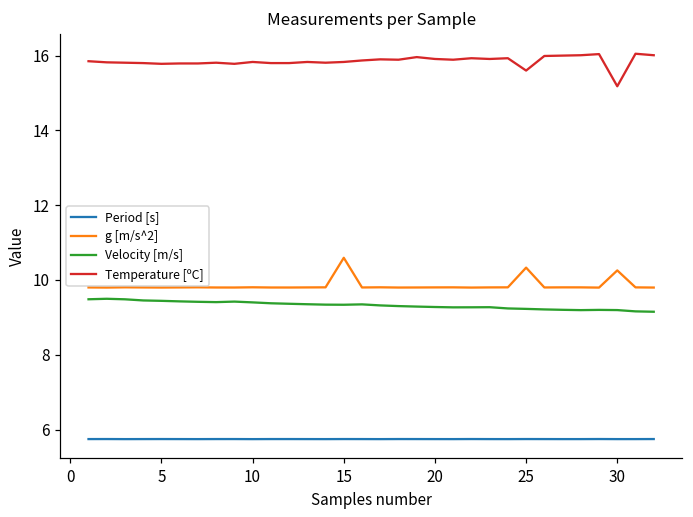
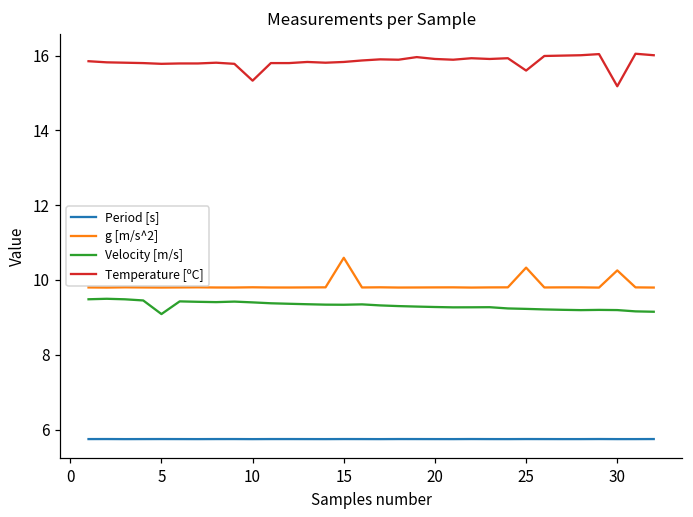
  {
    "Period [s]": {
      "5": 5.7,
      "10": 5.7,
      "15": 5.7,
      "20": 5.7,
      "25": 5.7,
      "30": 5.7
    },
    "g [m/s^2]": {
      "5": 9.8,
      "10": 9.8,
      "15": 10.6,
      "20": 9.8,
      "25": 10.3,
      "30": 10.3
    },
    "Velocity [m/s]": {
-     "5": 9.4,
+     "5": 9.1,
      "10": 9.4,
      "15": 9.3,
      "20": 9.3,
      "25": 9.2,
      "30": 9.2
    },
    "Temperature [ºC]": {
      "5": 15.8,
-     "10": 15.8,
+     "10": 15.3,
      "15": 15.8,
      "20": 15.9,
      "25": 15.6,
      "30": 15.2
    }
  }
